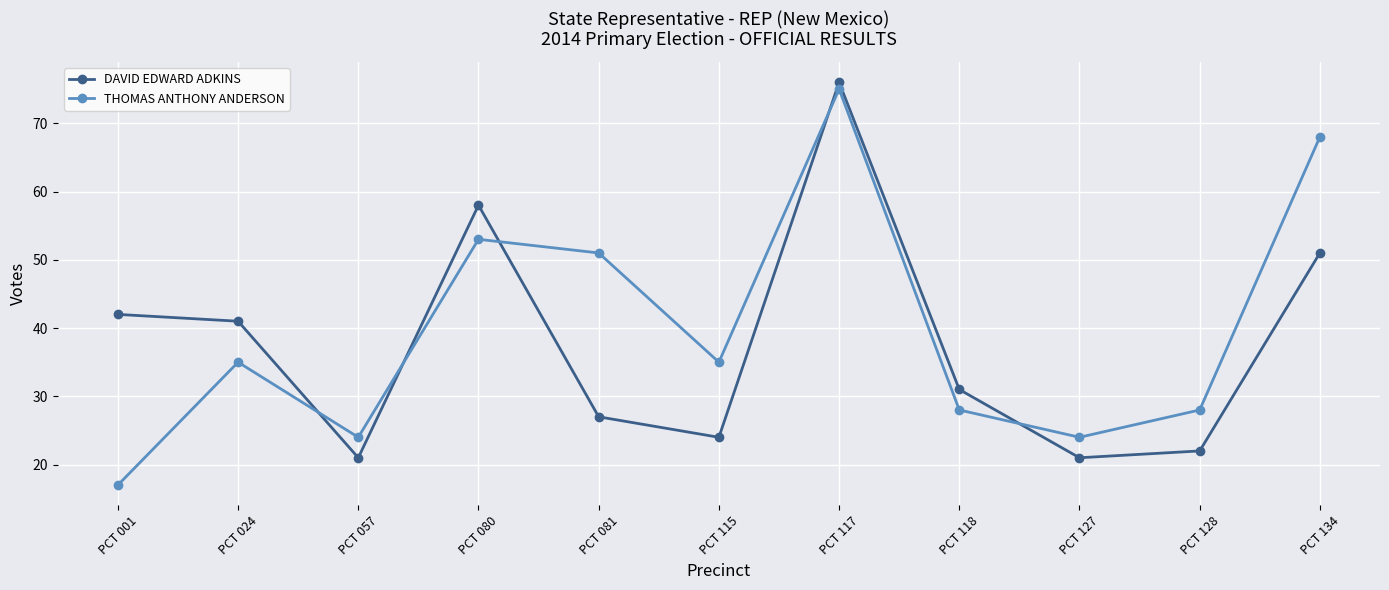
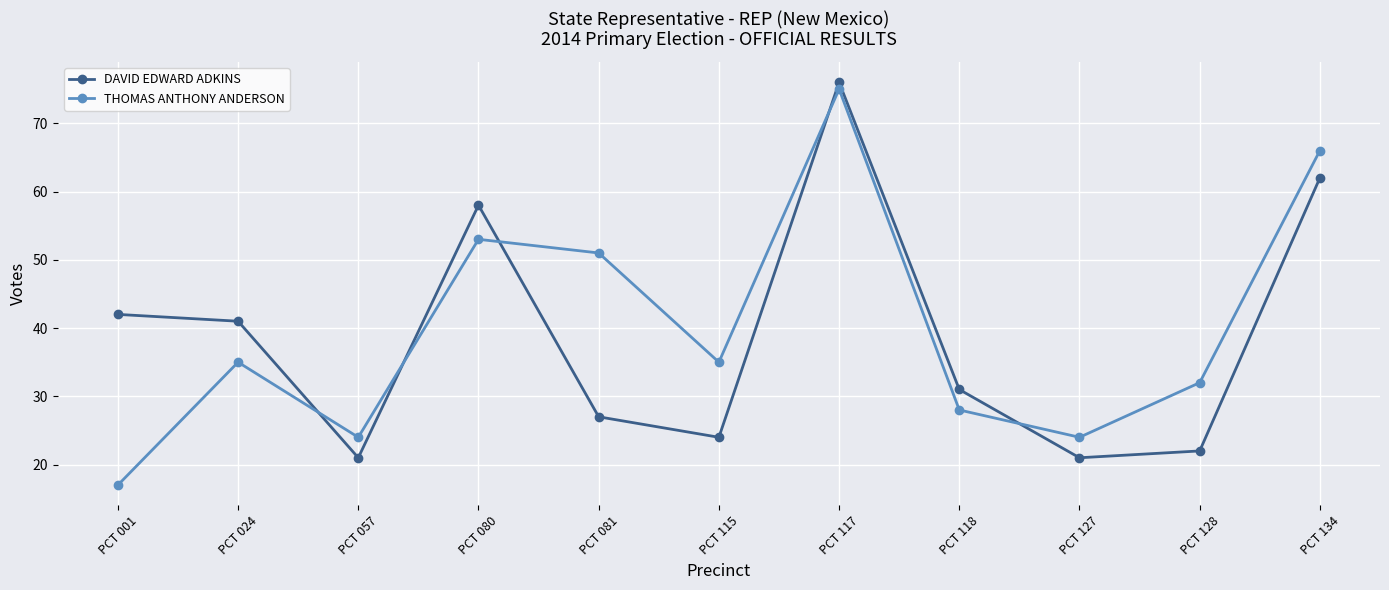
  {
    "DAVID EDWARD ADKINS": {
      "PCT 001": 42,
      "PCT 024": 41,
      "PCT 057": 21,
      "PCT 080": 58,
      "PCT 081": 27,
      "PCT 115": 24,
      "PCT 117": 76,
      "PCT 118": 31,
      "PCT 127": 21,
      "PCT 128": 22,
-     "PCT 134": 51
+     "PCT 134": 62
    },
    "THOMAS ANTHONY ANDERSON": {
      "PCT 001": 17,
      "PCT 024": 35,
      "PCT 057": 24,
      "PCT 080": 53,
      "PCT 081": 51,
      "PCT 115": 35,
      "PCT 117": 75,
      "PCT 118": 28,
      "PCT 127": 24,
-     "PCT 128": 28,
-     "PCT 134": 68
+     "PCT 128": 32,
+     "PCT 134": 66
    }
  }
